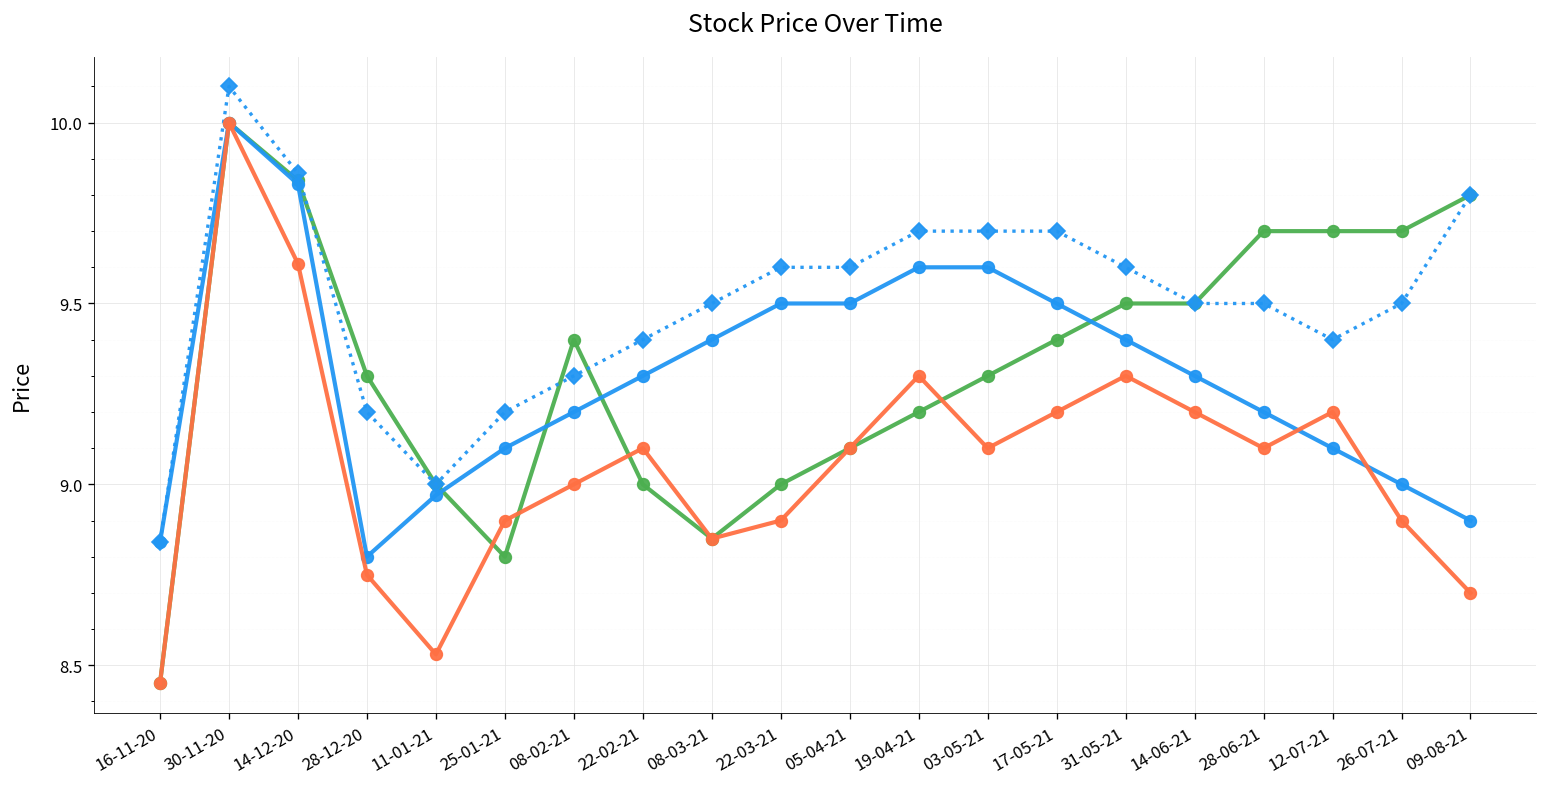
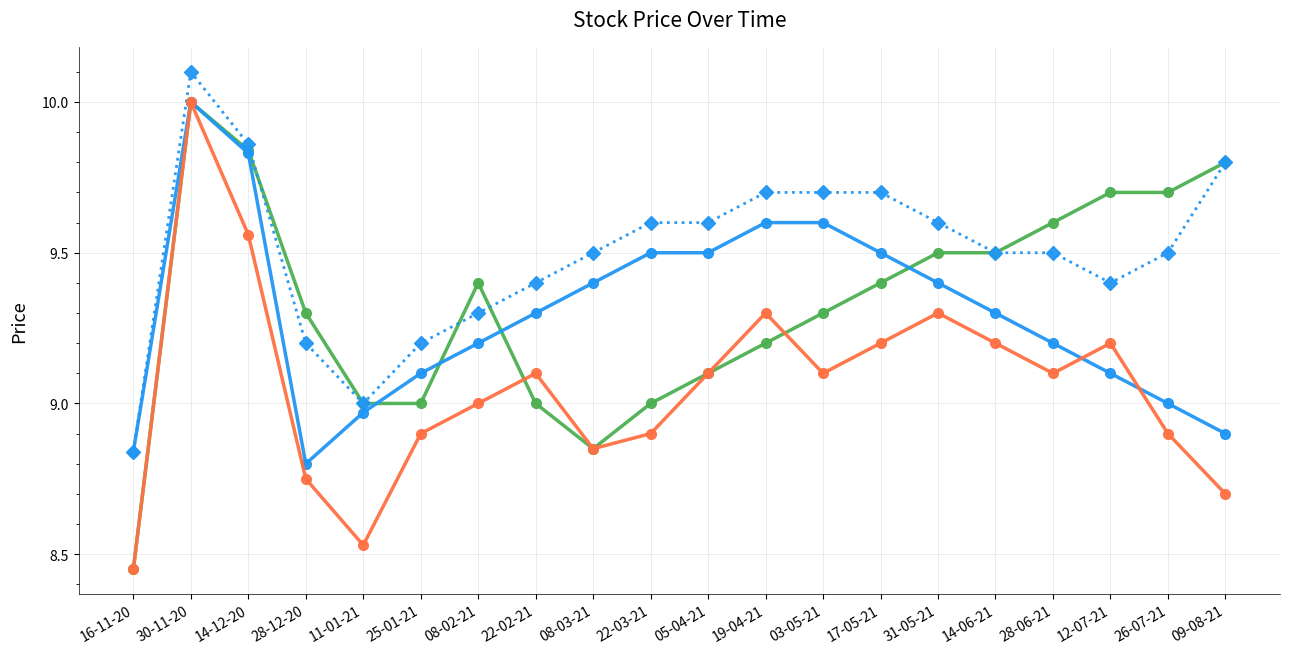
  {
    "Open": {
      "14-12-20": 9.84,
      "28-12-20": 9.3,
-     "25-01-21": 8.8,
+     "25-01-21": 9.0,
      "08-02-21": 9.4,
      "22-02-21": 9.0,
      "22-03-21": 9.0,
      "19-04-21": 9.2,
      "03-05-21": 9.3,
      "17-05-21": 9.4,
      "31-05-21": 9.5,
-     "28-06-21": 9.7,
+     "28-06-21": 9.6,
      "12-07-21": 9.7,
      "26-07-21": 9.7
    },
    "Low": {
-     "14-12-20": 9.61,
+     "14-12-20": 9.56,
      "28-12-20": 8.75,
      "11-01-21": 8.53,
      "25-01-21": 8.90,
      "08-02-21": 9.00,
      "22-02-21": 9.10,
      "22-03-21": 8.90,
      "19-04-21": 9.30,
      "03-05-21": 9.10,
      "17-05-21": 9.20,
      "31-05-21": 9.30,
      "14-06-21": 9.20,
      "28-06-21": 9.10,
      "12-07-21": 9.20,
      "26-07-21": 8.90,
      "09-08-21": 8.70
    }
  }
